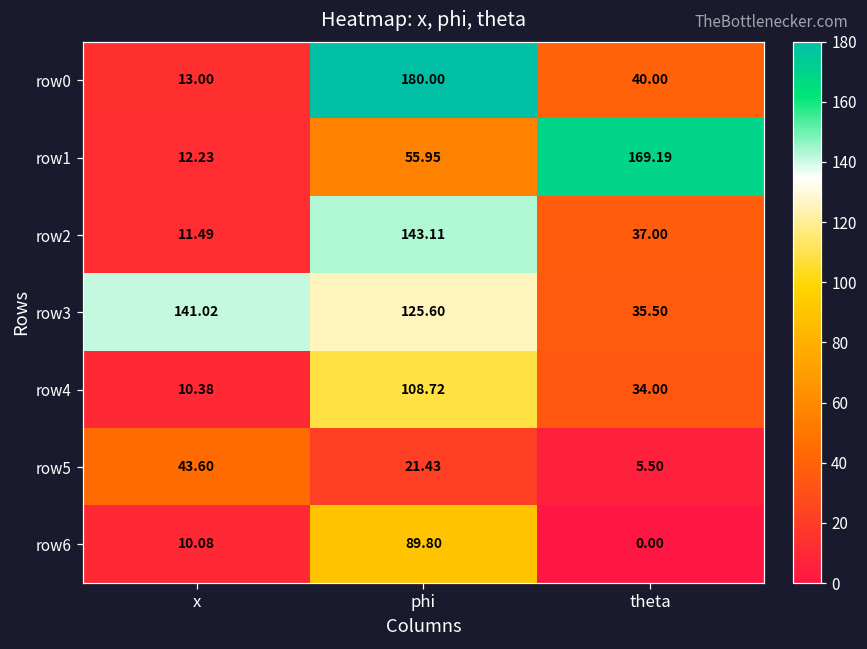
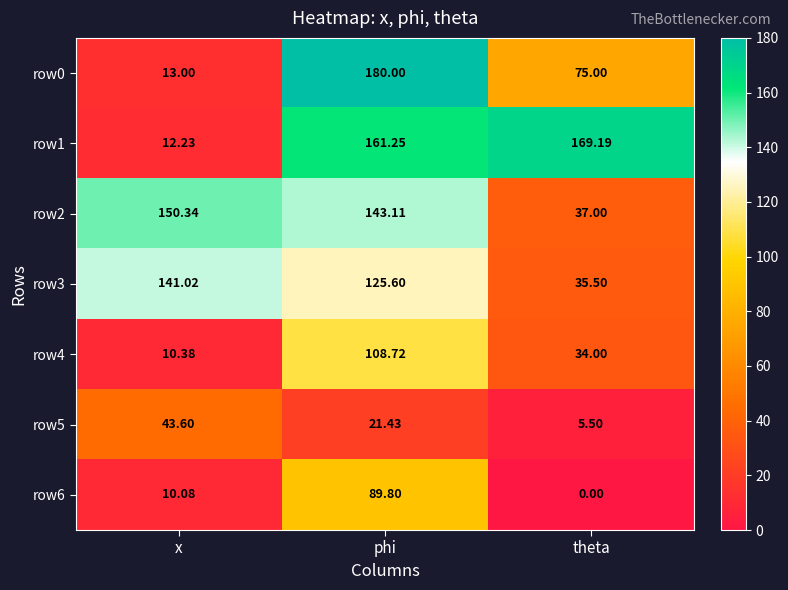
  {
    "row0": {
      "x": 13.00,
      "phi": 180.00,
-     "theta": 40.00
+     "theta": 75.00
    },
    "row1": {
      "x": 12.23,
-     "phi": 55.95,
+     "phi": 161.25,
      "theta": 169.19
    },
    "row2": {
-     "x": 11.49,
+     "x": 150.34,
      "phi": 143.11,
      "theta": 37.00
    },
    "row3": {
      "x": 141.02,
      "phi": 125.60,
      "theta": 35.50
    },
    "row4": {
      "x": 10.38,
      "phi": 108.72,
      "theta": 34.00
    },
    "row5": {
      "x": 43.60,
      "phi": 21.43,
      "theta": 5.50
    },
    "row6": {
      "x": 10.08,
      "phi": 89.80,
      "theta": 0.00
    }
  }
